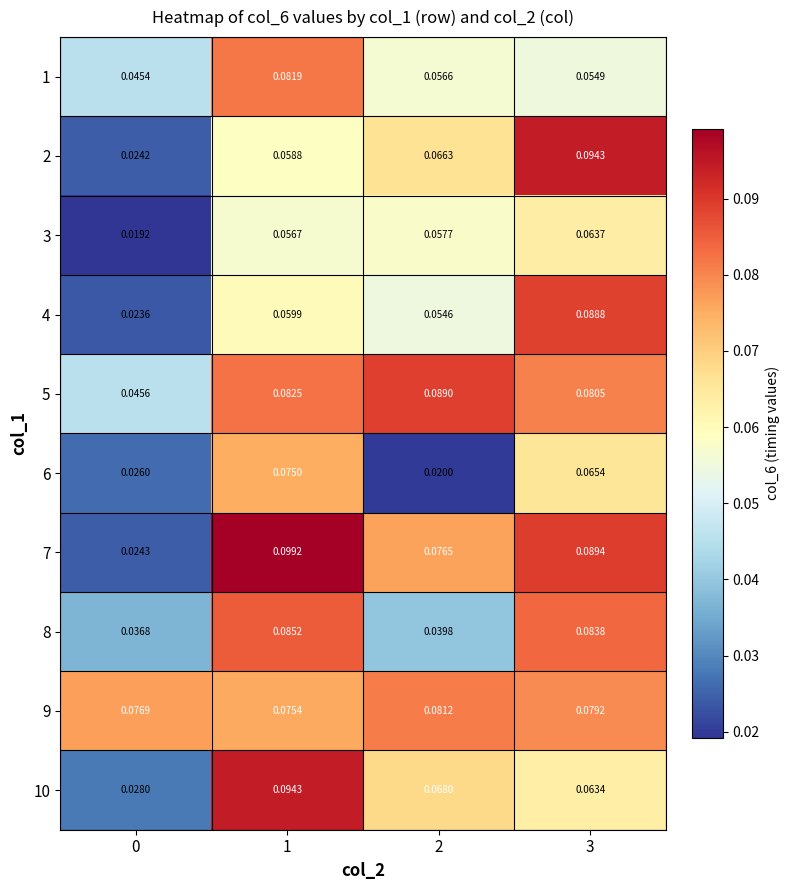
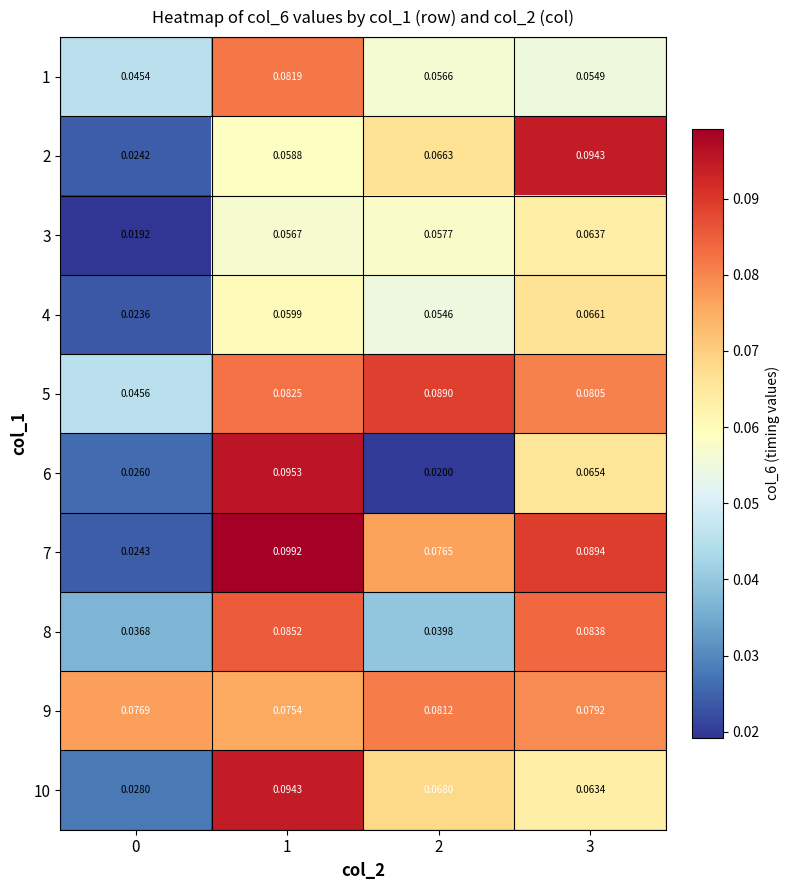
  {
    "1": {
      "0": 0.0454,
      "1": 0.0819,
      "2": 0.0566,
      "3": 0.0549
    },
    "2": {
      "0": 0.0242,
      "1": 0.0588,
      "2": 0.0663,
      "3": 0.0943
    },
    "3": {
      "0": 0.0192,
      "1": 0.0567,
      "2": 0.0577,
      "3": 0.0637
    },
    "4": {
      "0": 0.0236,
      "1": 0.0599,
      "2": 0.0546,
-     "3": 0.0888
+     "3": 0.0661
    },
    "5": {
      "0": 0.0456,
      "1": 0.0825,
      "2": 0.0890,
      "3": 0.0805
    },
    "6": {
      "0": 0.0260,
-     "1": 0.0750,
+     "1": 0.0953,
      "2": 0.0200,
      "3": 0.0654
    },
    "7": {
      "0": 0.0243,
      "1": 0.0992,
      "2": 0.0765,
      "3": 0.0894
    },
    "8": {
      "0": 0.0368,
      "1": 0.0852,
      "2": 0.0398,
      "3": 0.0838
    },
    "9": {
      "0": 0.0769,
      "1": 0.0754,
      "2": 0.0812,
      "3": 0.0792
    },
    "10": {
      "0": 0.0280,
      "1": 0.0943,
      "2": 0.0680,
      "3": 0.0634
    }
  }
